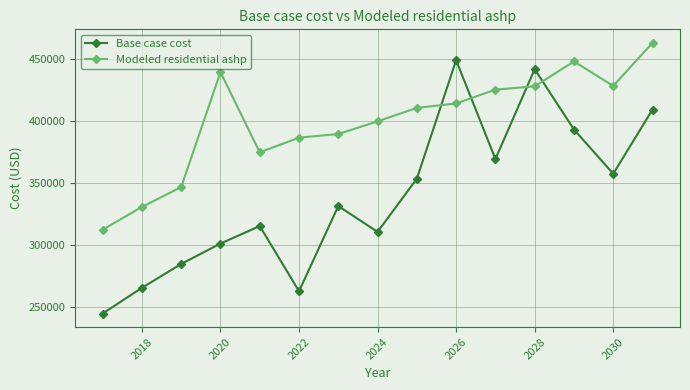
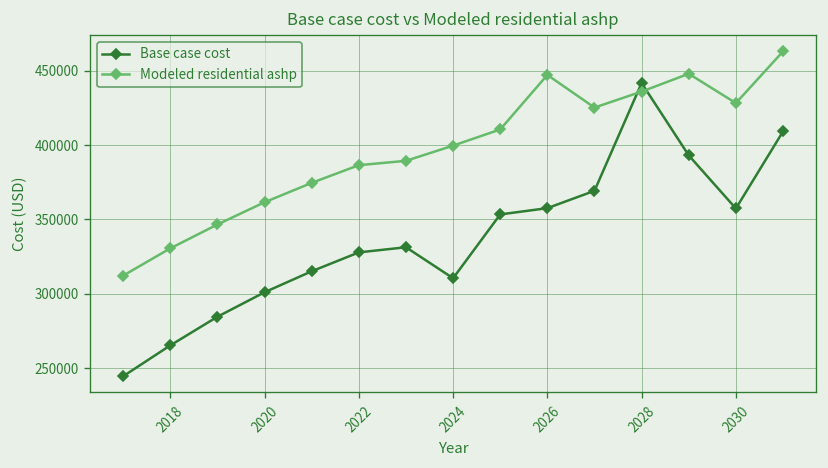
  {
    "Base case cost": {
      "2018": 265000,
      "2020": 301000,
-     "2022": 263000,
+     "2022": 328000,
      "2024": 310000,
-     "2026": 449000,
+     "2026": 358000,
      "2028": 442000,
      "2030": 357000
    },
    "Modeled residential ashp": {
      "2018": 331000,
-     "2020": 439000,
+     "2020": 362000,
      "2022": 386000,
      "2024": 400000,
-     "2026": 414000,
-     "2028": 428000,
+     "2026": 447000,
+     "2028": 436000,
      "2030": 428000
    }
  }
